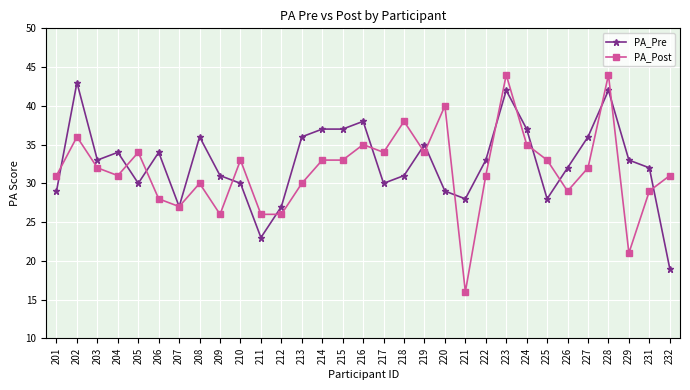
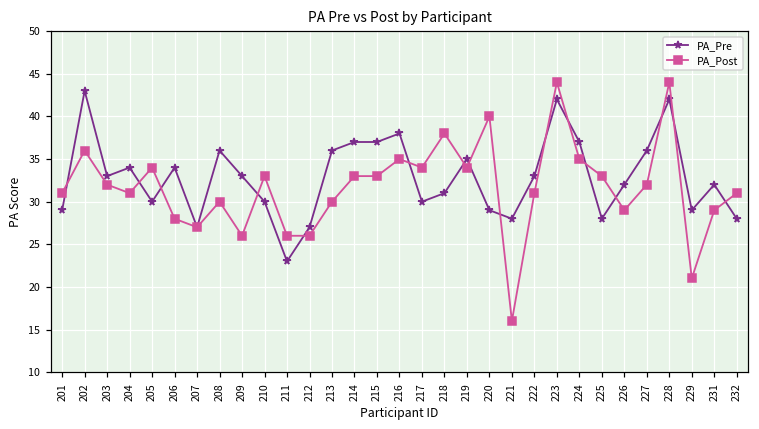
  {
    "PA_Pre": {
      "201": 29,
      "202": 43,
      "203": 33,
      "204": 34,
      "205": 30,
      "206": 34,
      "208": 36,
-     "209": 31,
+     "209": 33,
      "210": 30,
      "211": 23,
      "212": 27,
      "213": 36,
      "214": 37,
      "215": 37,
      "216": 38,
      "217": 30,
      "218": 31,
      "219": 35,
      "220": 29,
      "221": 28,
      "222": 33,
      "223": 42,
      "224": 37,
      "225": 28,
      "226": 32,
      "227": 36,
      "228": 42,
-     "229": 33,
+     "229": 29,
      "231": 32,
-     "232": 19
+     "232": 28
    },
    "PA_Post": {
      "201": 31,
      "202": 36,
      "203": 32,
      "204": 31,
      "205": 34,
      "206": 28,
      "208": 30,
      "209": 26,
      "210": 33,
      "211": 26,
      "212": 26,
      "213": 30,
      "214": 33,
      "215": 33,
      "216": 35,
      "217": 34,
      "218": 38,
      "219": 34,
      "220": 40,
      "221": 16,
      "222": 31,
      "223": 44,
      "224": 35,
      "225": 33,
      "226": 29,
      "227": 32,
      "228": 44,
      "229": 21,
      "231": 29,
      "232": 31
    }
  }
